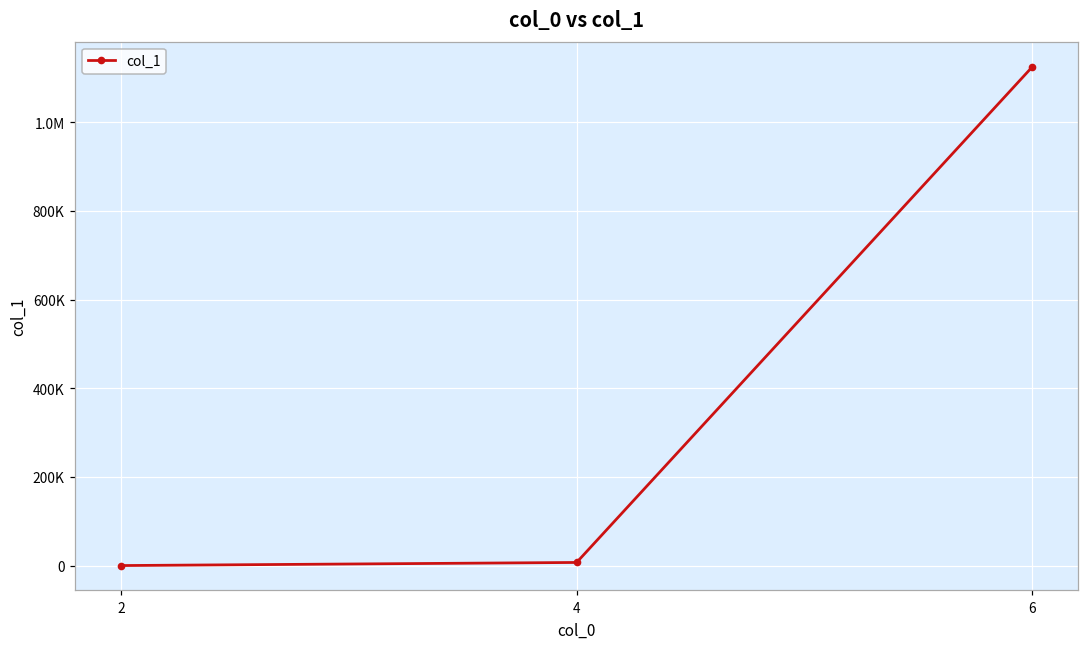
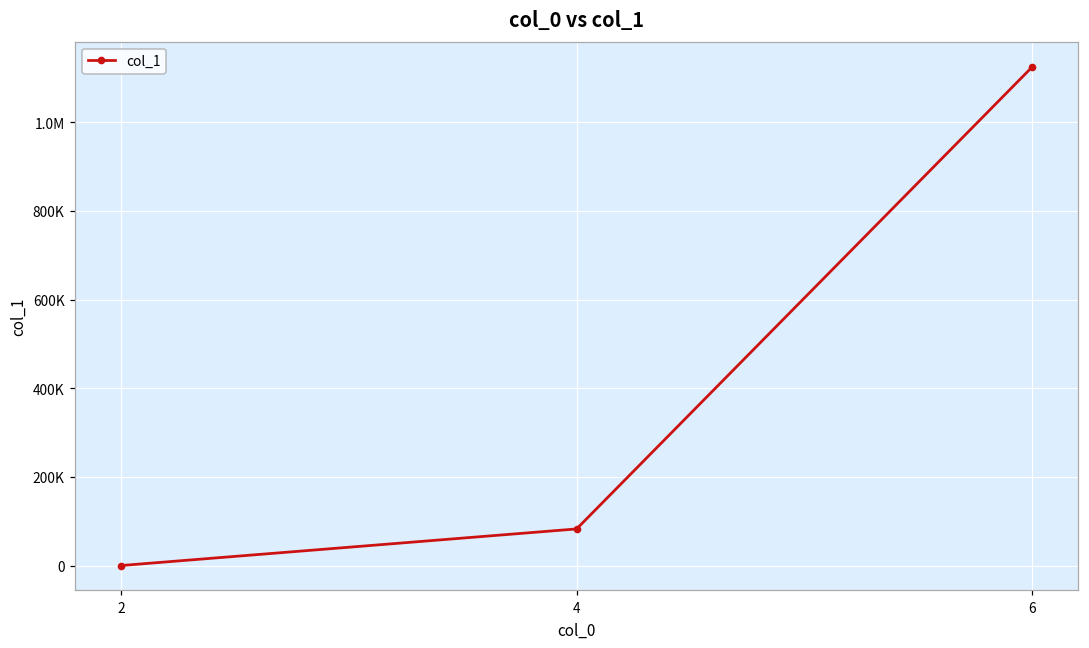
  {
    "2": 0,
-   "4": 10000,
+   "4": 80000,
    "6": 1130000
  }
